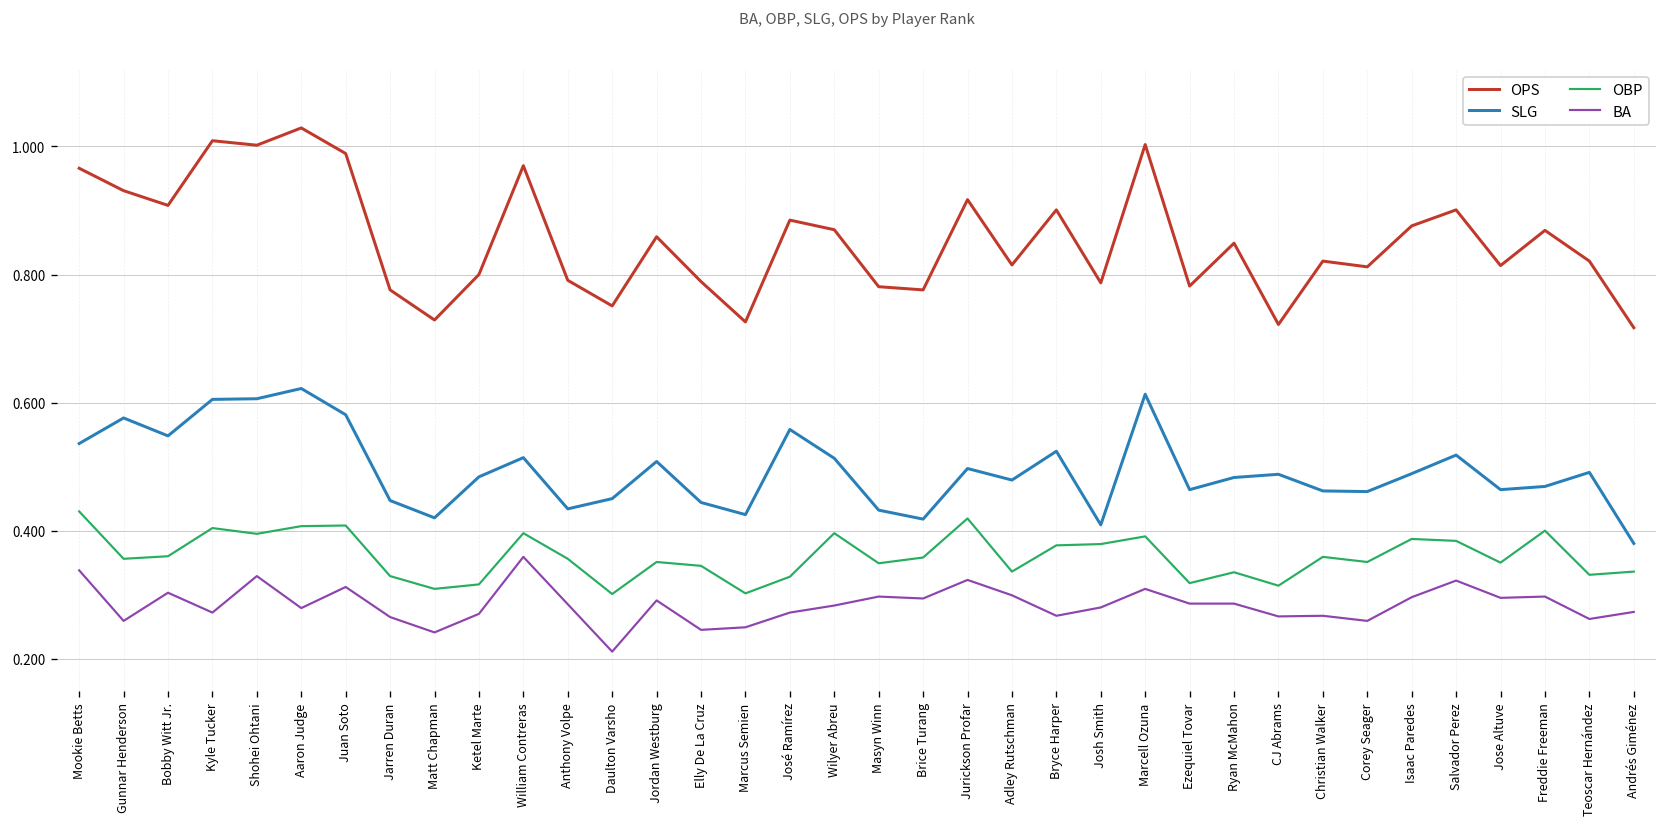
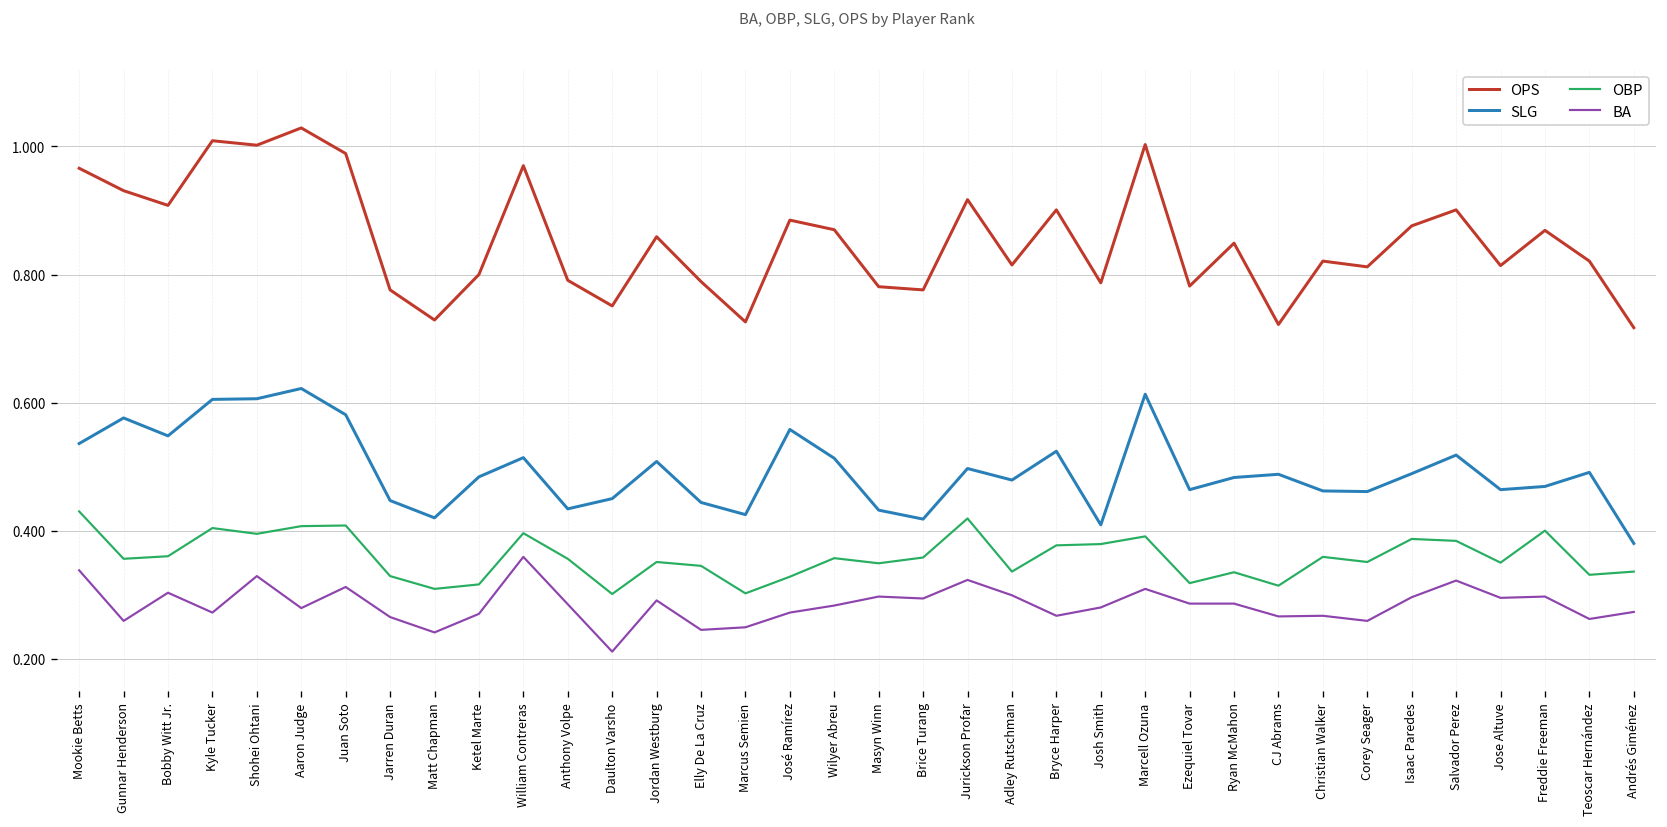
  {
    "OPS": {
      "Mookie Betts": 0.97,
      "Gunnar Henderson": 0.93,
      "Bobby Witt Jr.": 0.91,
      "Kyle Tucker": 1.01,
      "Shohei Ohtani": 1.00,
      "Aaron Judge": 1.03,
      "Juan Soto": 0.99,
      "Jarren Duran": 0.78,
      "Matt Chapman": 0.73,
      "Ketel Marte": 0.80,
      "William Contreras": 0.97,
      "Anthony Volpe": 0.79,
      "Daulton Varsho": 0.75,
      "Jordan Westburg": 0.86,
      "Elly De La Cruz": 0.79,
      "Marcus Semien": 0.73,
      "José Ramírez": 0.89,
      "Wilyer Abreu": 0.87,
      "Masyn Winn": 0.78,
      "Brice Turang": 0.78,
      "Jurickson Profar": 0.92,
      "Adley Rutschman": 0.82,
      "Bryce Harper": 0.90,
      "Josh Smith": 0.79,
      "Marcell Ozuna": 1.00,
      "Ezequiel Tovar": 0.78,
      "Ryan McMahon": 0.85,
      "CJ Abrams": 0.72,
      "Christian Walker": 0.82,
      "Corey Seager": 0.81,
      "Isaac Paredes": 0.88,
      "Salvador Perez": 0.90,
      "Jose Altuve": 0.81,
      "Freddie Freeman": 0.87,
      "Teoscar Hernández": 0.82,
      "Andrés Giménez": 0.72
    },
    "SLG": {
      "Mookie Betts": 0.54,
      "Gunnar Henderson": 0.58,
      "Bobby Witt Jr.": 0.55,
      "Kyle Tucker": 0.61,
      "Shohei Ohtani": 0.61,
      "Aaron Judge": 0.62,
      "Juan Soto": 0.58,
      "Jarren Duran": 0.45,
      "Matt Chapman": 0.42,
      "Ketel Marte": 0.48,
      "William Contreras": 0.51,
      "Anthony Volpe": 0.43,
      "Daulton Varsho": 0.45,
      "Jordan Westburg": 0.51,
      "Elly De La Cruz": 0.44,
      "Marcus Semien": 0.43,
      "José Ramírez": 0.56,
      "Wilyer Abreu": 0.51,
      "Masyn Winn": 0.43,
      "Brice Turang": 0.42,
      "Jurickson Profar": 0.50,
      "Adley Rutschman": 0.48,
      "Bryce Harper": 0.52,
      "Josh Smith": 0.41,
      "Marcell Ozuna": 0.61,
      "Ezequiel Tovar": 0.46,
      "Ryan McMahon": 0.48,
      "CJ Abrams": 0.49,
      "Christian Walker": 0.46,
      "Corey Seager": 0.46,
      "Isaac Paredes": 0.49,
      "Salvador Perez": 0.52,
      "Jose Altuve": 0.46,
      "Freddie Freeman": 0.47,
      "Teoscar Hernández": 0.49,
      "Andrés Giménez": 0.38
    },
    "OBP": {
      "Mookie Betts": 0.43,
      "Gunnar Henderson": 0.36,
      "Bobby Witt Jr.": 0.36,
      "Kyle Tucker": 0.40,
      "Shohei Ohtani": 0.40,
      "Aaron Judge": 0.41,
      "Juan Soto": 0.41,
      "Jarren Duran": 0.33,
      "Matt Chapman": 0.31,
      "Ketel Marte": 0.32,
      "William Contreras": 0.40,
      "Anthony Volpe": 0.36,
      "Daulton Varsho": 0.30,
      "Jordan Westburg": 0.35,
      "Elly De La Cruz": 0.35,
      "Marcus Semien": 0.30,
      "José Ramírez": 0.33,
-     "Wilyer Abreu": 0.40,
+     "Wilyer Abreu": 0.36,
      "Masyn Winn": 0.35,
      "Brice Turang": 0.36,
      "Jurickson Profar": 0.42,
      "Adley Rutschman": 0.34,
      "Bryce Harper": 0.38,
      "Josh Smith": 0.38,
      "Marcell Ozuna": 0.39,
      "Ezequiel Tovar": 0.32,
      "Ryan McMahon": 0.34,
      "CJ Abrams": 0.31,
      "Christian Walker": 0.36,
      "Corey Seager": 0.35,
      "Isaac Paredes": 0.39,
      "Salvador Perez": 0.38,
      "Jose Altuve": 0.35,
      "Freddie Freeman": 0.40,
      "Teoscar Hernández": 0.33,
      "Andrés Giménez": 0.34
    },
    "BA": {
      "Mookie Betts": 0.34,
      "Gunnar Henderson": 0.26,
      "Bobby Witt Jr.": 0.30,
      "Kyle Tucker": 0.27,
      "Shohei Ohtani": 0.33,
      "Aaron Judge": 0.28,
      "Juan Soto": 0.31,
      "Jarren Duran": 0.27,
      "Matt Chapman": 0.24,
      "Ketel Marte": 0.27,
      "William Contreras": 0.36,
      "Anthony Volpe": 0.29,
      "Daulton Varsho": 0.21,
      "Jordan Westburg": 0.29,
      "Elly De La Cruz": 0.25,
      "Marcus Semien": 0.25,
      "José Ramírez": 0.27,
      "Wilyer Abreu": 0.28,
      "Masyn Winn": 0.30,
      "Brice Turang": 0.29,
      "Jurickson Profar": 0.32,
      "Adley Rutschman": 0.30,
      "Bryce Harper": 0.27,
      "Josh Smith": 0.28,
      "Marcell Ozuna": 0.31,
      "Ezequiel Tovar": 0.29,
      "Ryan McMahon": 0.29,
      "CJ Abrams": 0.27,
      "Christian Walker": 0.27,
      "Corey Seager": 0.26,
      "Isaac Paredes": 0.30,
      "Salvador Perez": 0.32,
      "Jose Altuve": 0.30,
      "Freddie Freeman": 0.30,
      "Teoscar Hernández": 0.26,
      "Andrés Giménez": 0.27
    }
  }
